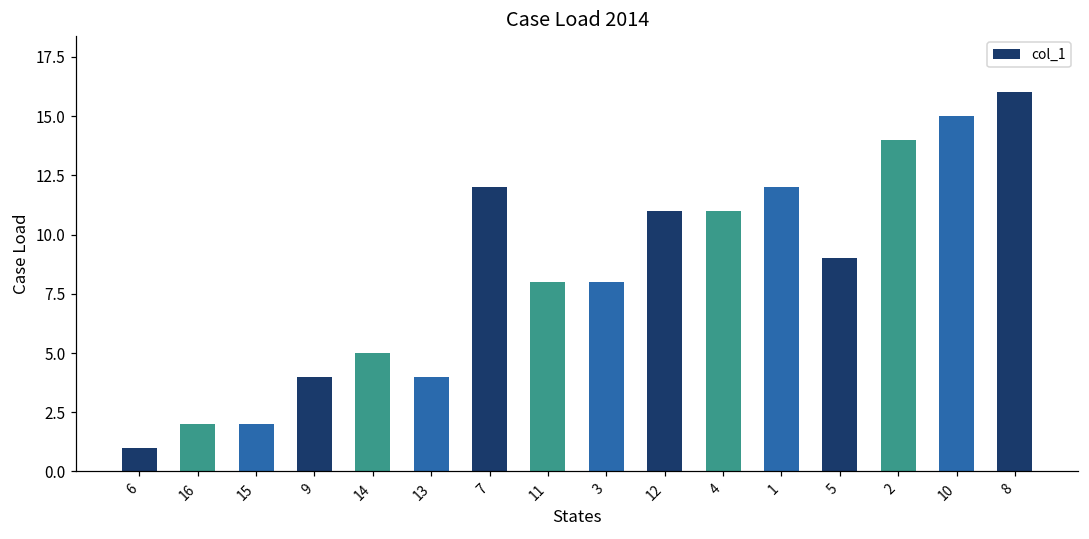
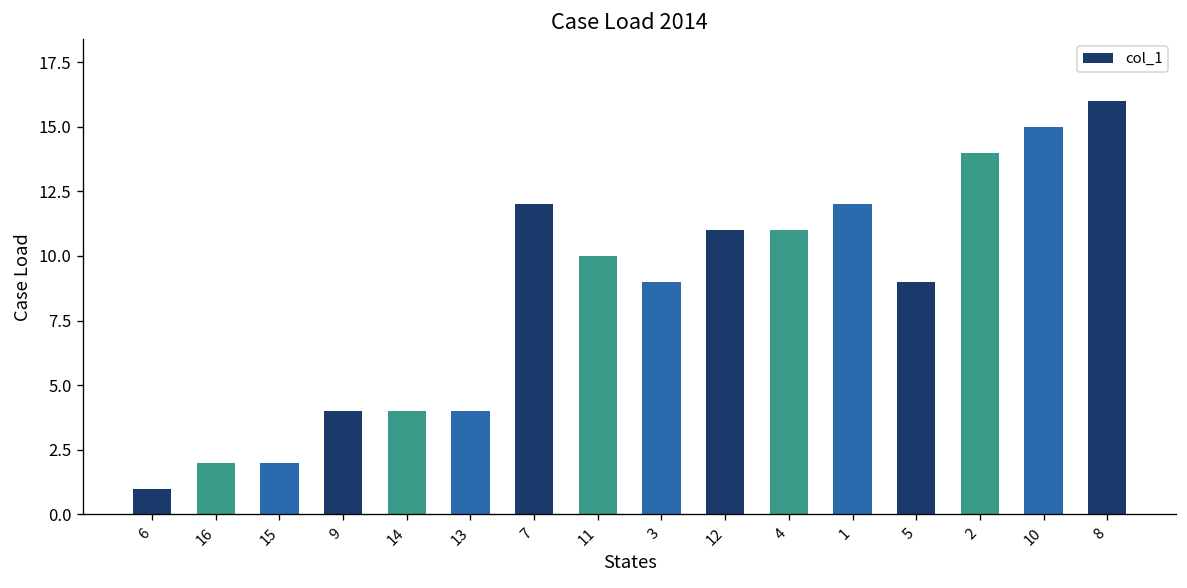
  {
    "6": 1,
    "16": 2,
    "15": 2,
    "9": 4,
-   "14": 5,
+   "14": 4,
    "13": 4,
    "7": 12,
-   "11": 8,
-   "3": 8,
+   "11": 10,
+   "3": 9,
    "12": 11,
    "4": 11,
    "1": 12,
    "5": 9,
    "2": 14,
    "10": 15,
    "8": 16
  }
